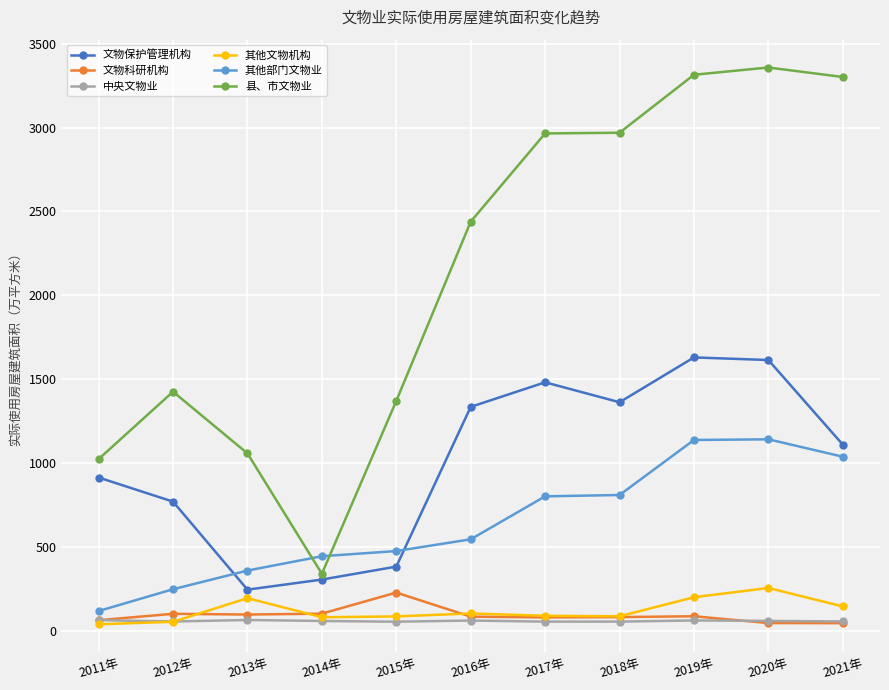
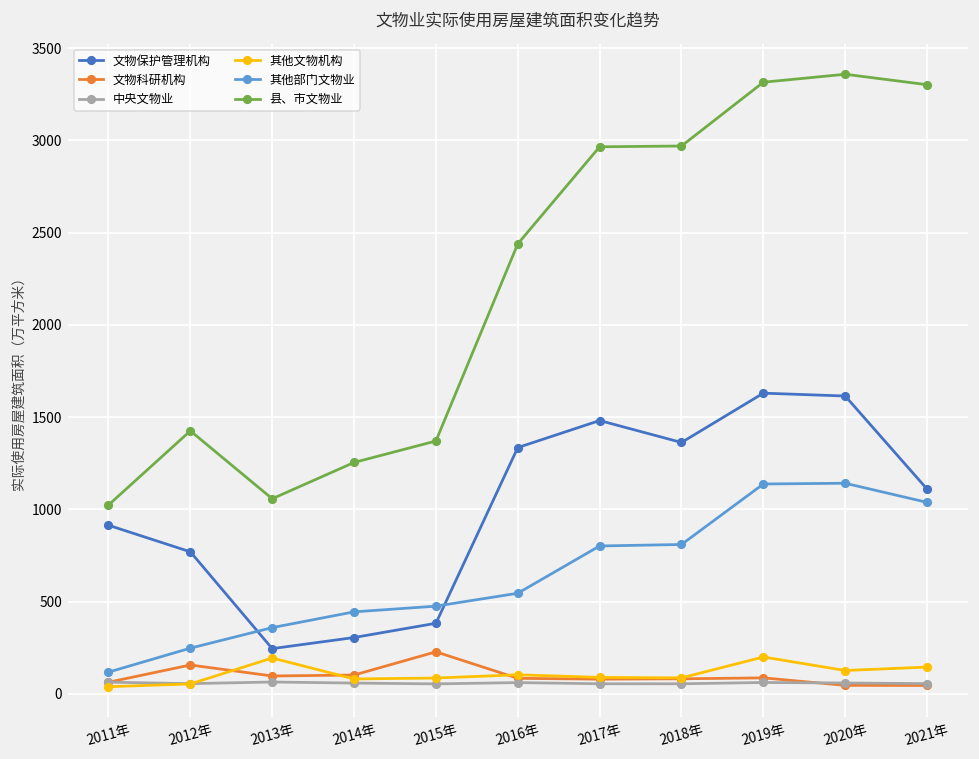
  {
    "文物科研机构": {
-     "2012年": 100,
+     "2012年": 160,
      "2013年": 100,
      "2014年": 100,
      "2015年": 230,
      "2016年": 80,
      "2019年": 90
    },
    "中央文物业": {
      "2013年": 60,
      "2014年": 60,
      "2015年": 50,
      "2016年": 60,
      "2017年": 50,
      "2018年": 50,
      "2019年": 60
    },
    "其他文物机构": {
      "2011年": 40,
      "2013年": 190,
      "2014年": 80,
      "2015年": 90,
      "2016年": 100,
      "2019年": 200,
-     "2020年": 250,
+     "2020年": 130,
      "2021年": 140
    },
    "县、市文物业": {
      "2011年": 1020,
      "2012年": 1420,
      "2013年": 1060,
-     "2014年": 340,
+     "2014年": 1250,
      "2015年": 1370,
      "2016年": 2440,
      "2017年": 2960,
      "2018年": 2970,
      "2019年": 3310,
      "2020年": 3360,
      "2021年": 3300
    }
  }
